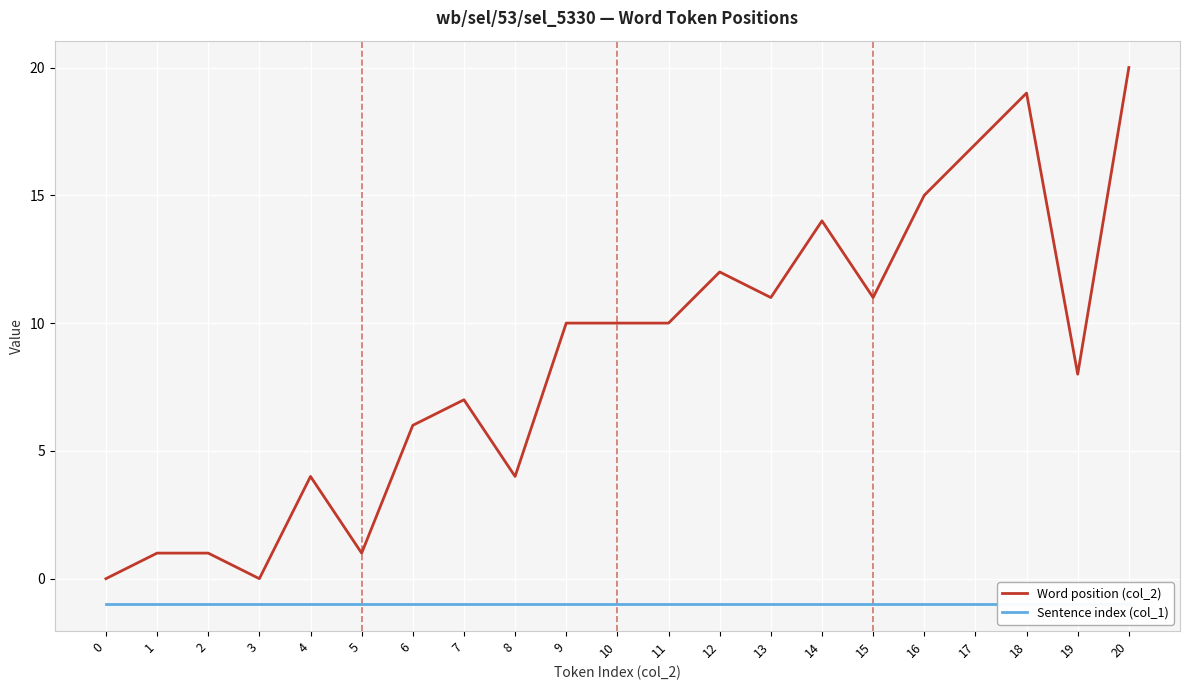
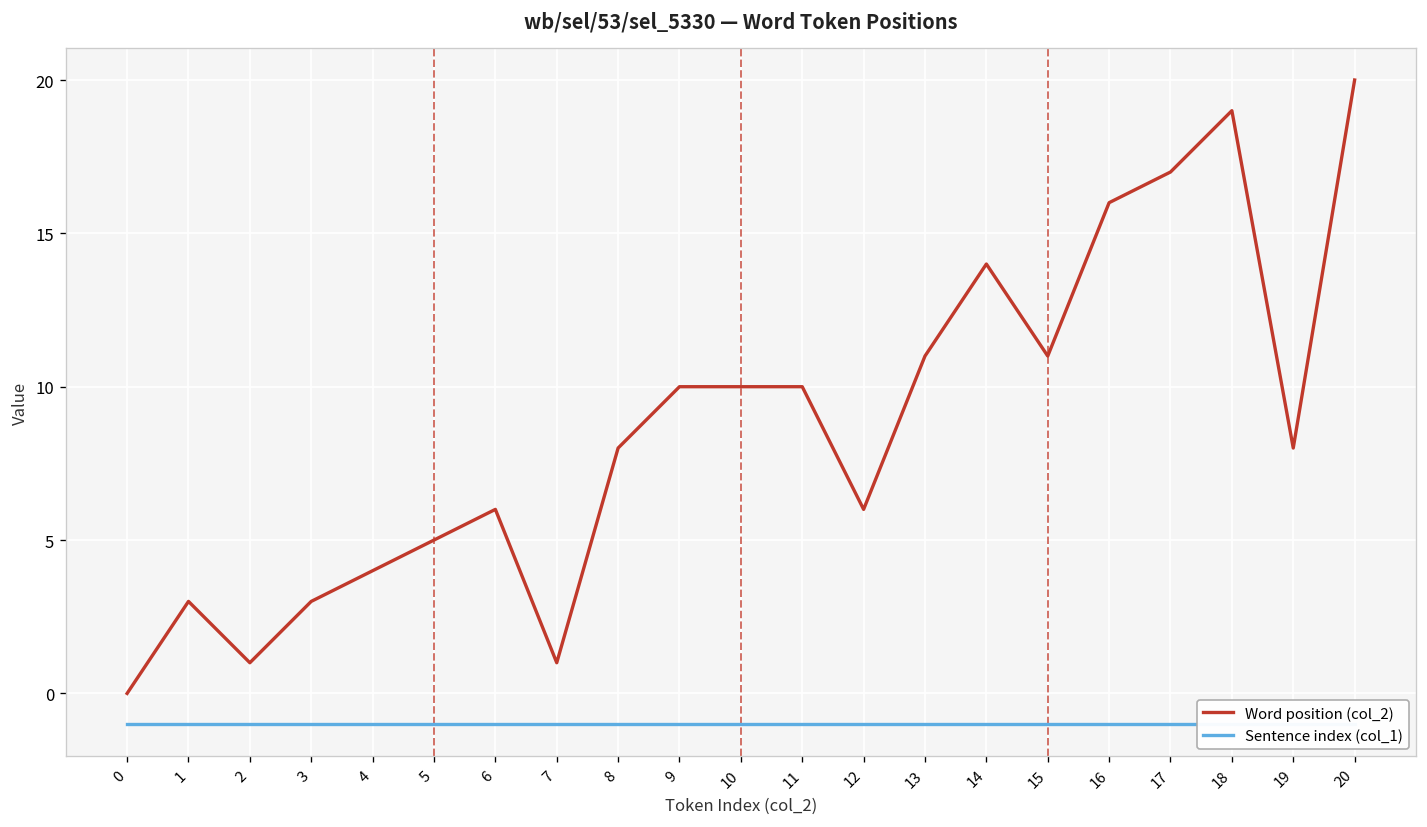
  {
    "Word position (col_2)": {
      "0": 0,
-     "1": 1,
+     "1": 3,
      "2": 1,
-     "3": 0,
+     "3": 3,
      "4": 4,
-     "5": 1,
+     "5": 5,
      "6": 6,
-     "7": 7,
-     "8": 4,
+     "7": 1,
+     "8": 8,
      "9": 10,
      "10": 10,
      "11": 10,
-     "12": 12,
+     "12": 6,
      "13": 11,
      "14": 14,
      "15": 11,
-     "16": 15,
+     "16": 16,
      "17": 17,
      "18": 19,
      "19": 8,
      "20": 20
    },
    "Sentence index (col_1)": {
      "0": -1,
      "1": -1,
      "2": -1,
      "3": -1,
      "4": -1,
      "5": -1,
      "6": -1,
      "7": -1,
      "8": -1,
      "9": -1,
      "10": -1,
      "11": -1,
      "12": -1,
      "13": -1,
      "14": -1,
      "15": -1,
      "16": -1,
      "17": -1
    }
  }
